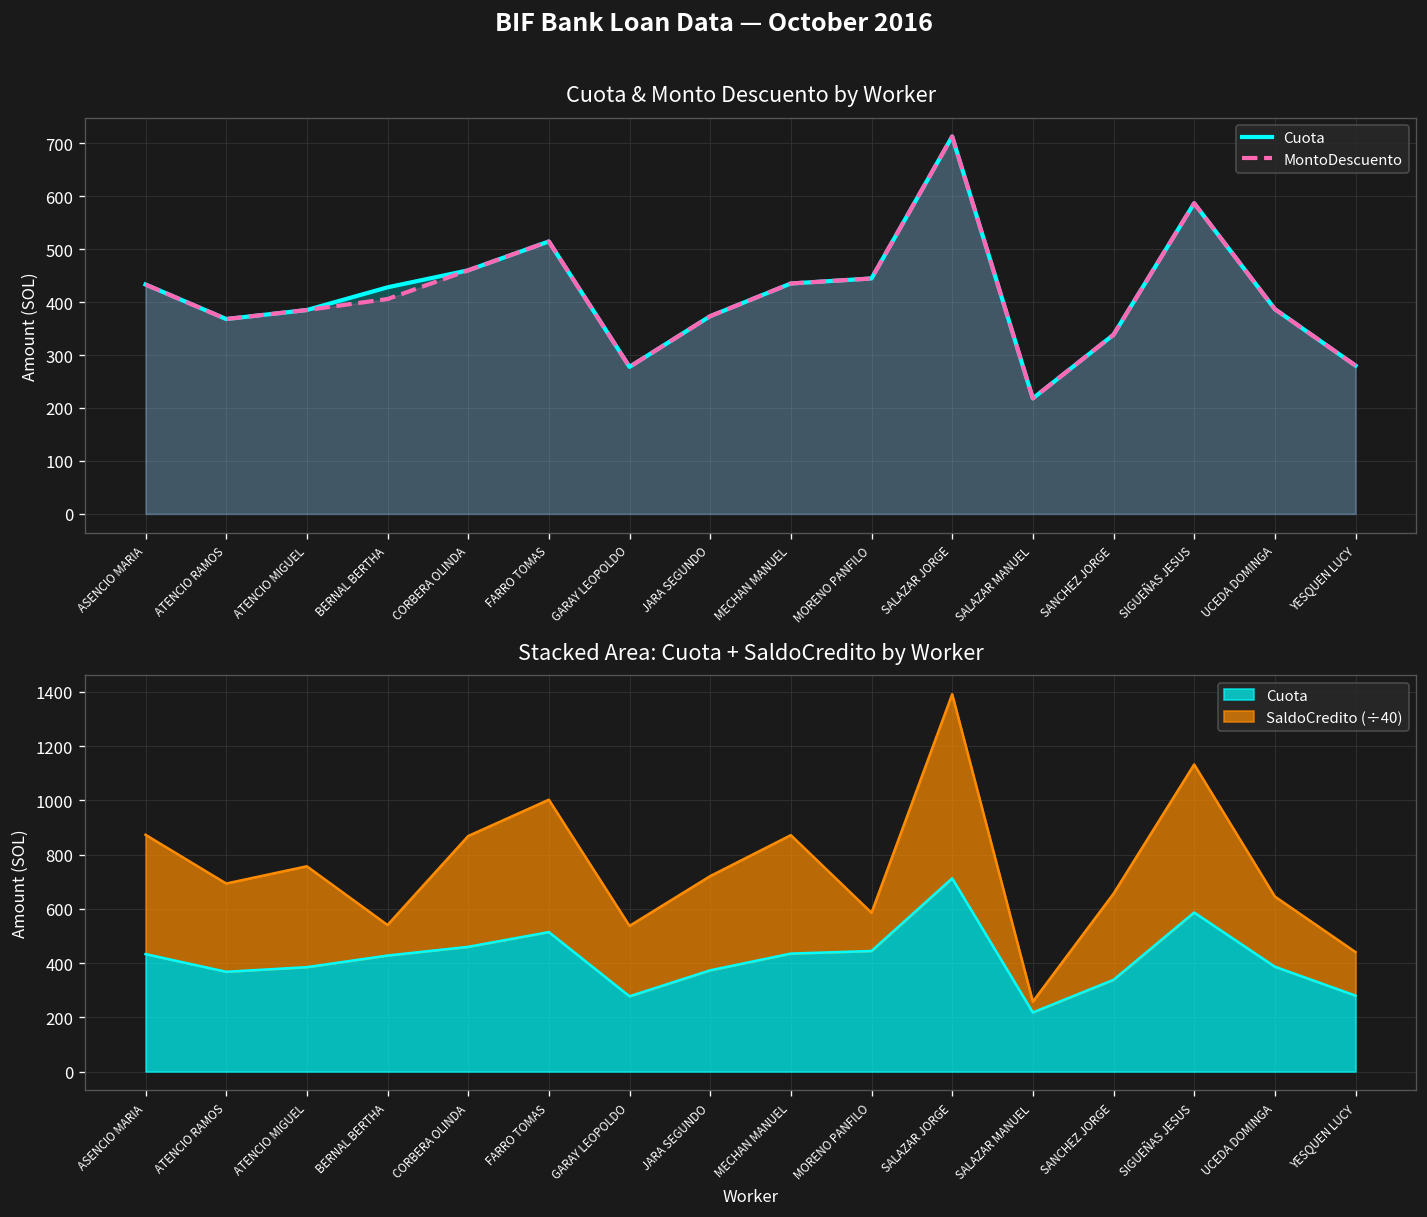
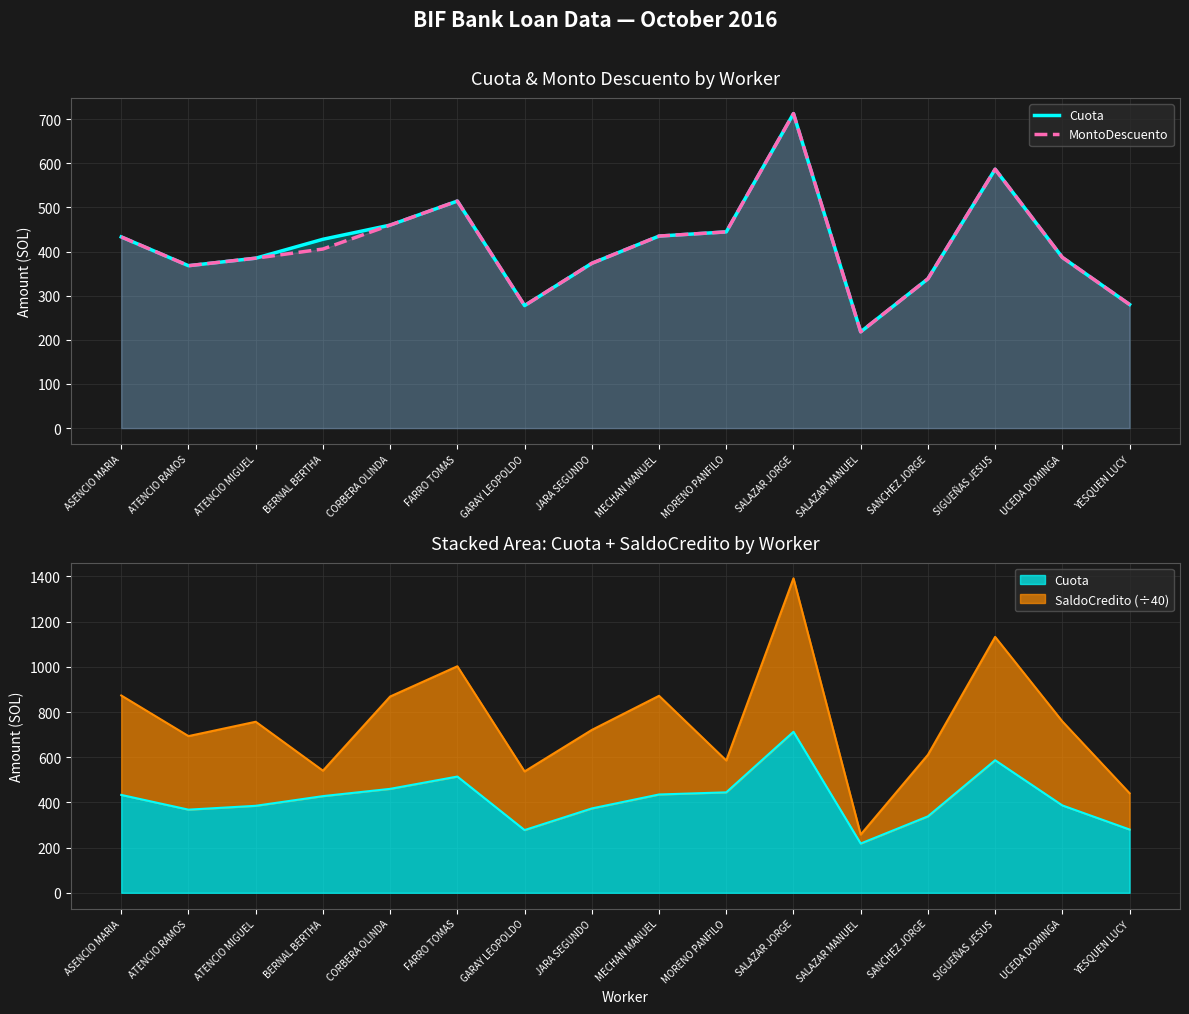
  {
    "Cuota & Monto Descuento by Worker": {
      "Cuota": {
        "BERNAL BERTHA": 430
      },
      "MontoDescuento": {
        "BERNAL BERTHA": 410
      }
    },
    "Stacked Area: Cuota + SaldoCredito by Worker": {
      "Cuota": {
        "ASENCIO MARIA": 430,
        "ATENCIO RAMOS": 370,
        "ATENCIO MIGUEL": 390,
        "BERNAL BERTHA": 430,
        "CORBERA OLINDA": 460,
        "FARRO TOMAS": 510,
        "GARAY LEOPOLDO": 280,
        "JARA SEGUNDO": 370,
        "MECHAN MANUEL": 440,
        "MORENO PANFILO": 440,
        "SALAZAR JORGE": 710,
        "SALAZAR MANUEL": 220,
        "SANCHEZ JORGE": 340,
        "SIGUEÑAS JESUS": 590,
        "UCEDA DOMINGA": 390,
        "YESQUEN LUCY": 280
      },
      "SaldoCredito (÷40)": {
        "ASENCIO MARIA": 440,
        "ATENCIO RAMOS": 330,
        "ATENCIO MIGUEL": 370,
        "BERNAL BERTHA": 110,
        "CORBERA OLINDA": 410,
        "FARRO TOMAS": 490,
        "GARAY LEOPOLDO": 260,
        "JARA SEGUNDO": 350,
        "MECHAN MANUEL": 440,
        "MORENO PANFILO": 140,
        "SALAZAR JORGE": 680,
        "SALAZAR MANUEL": 40,
-       "SANCHEZ JORGE": 320,
+       "SANCHEZ JORGE": 270,
        "SIGUEÑAS JESUS": 550,
-       "UCEDA DOMINGA": 260,
+       "UCEDA DOMINGA": 370,
        "YESQUEN LUCY": 160
      }
    }
  }
